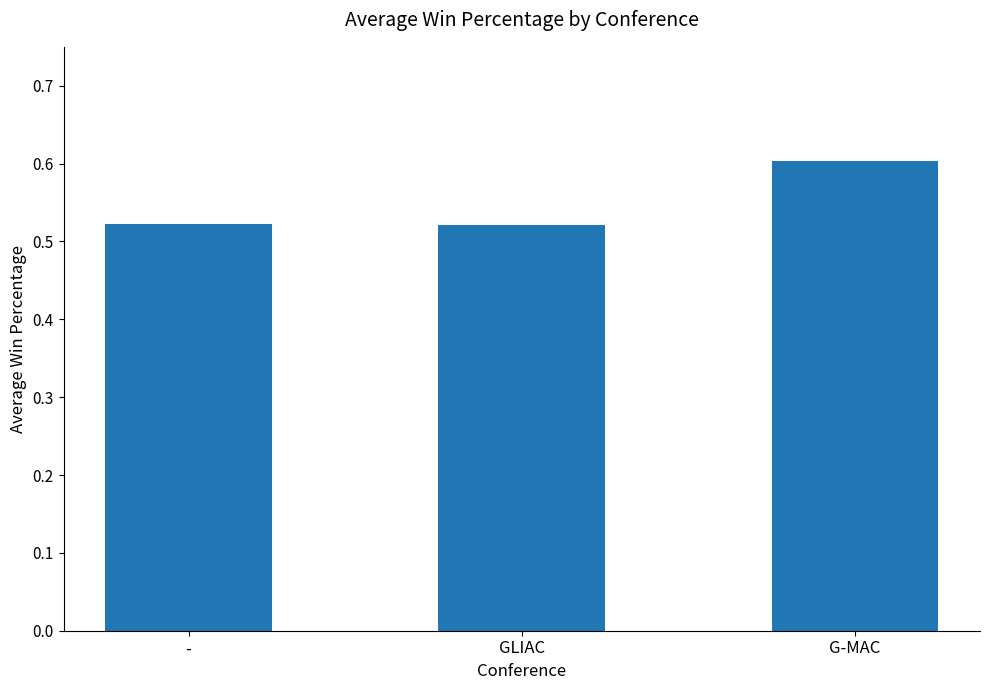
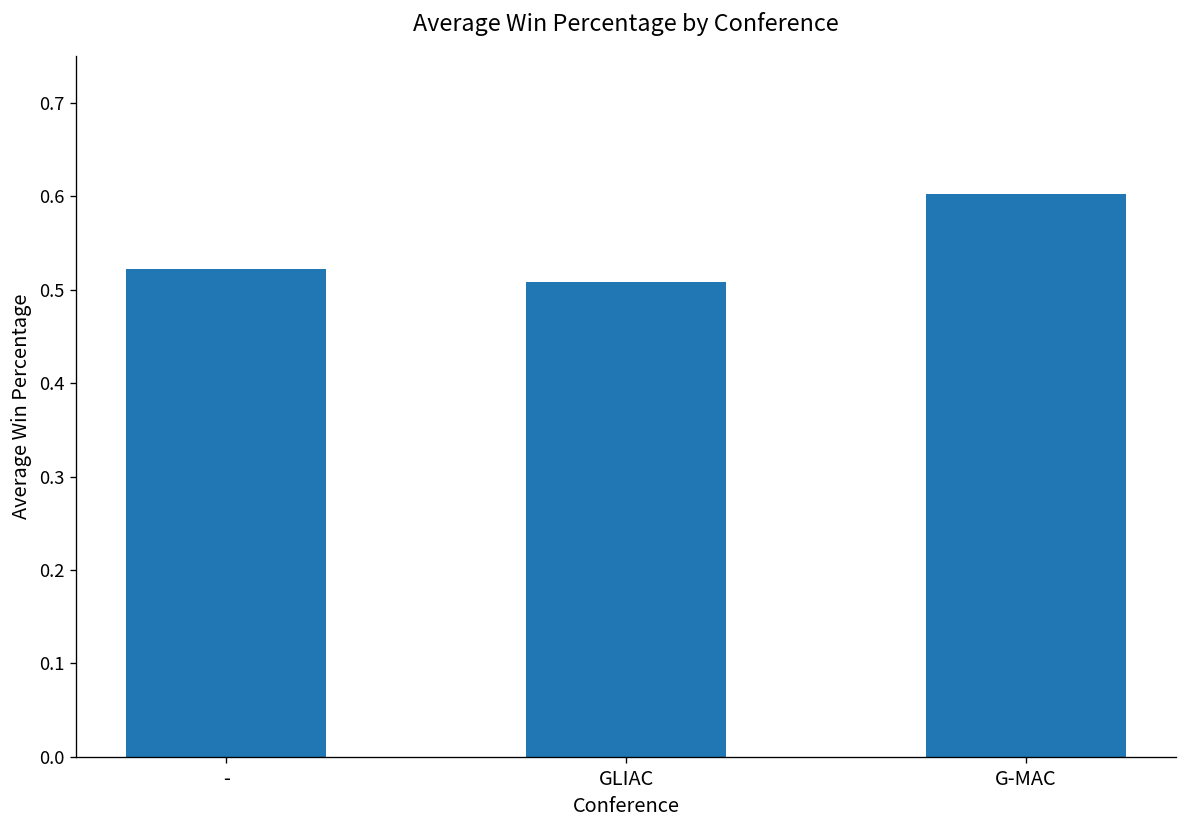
  {
    "-": 0.52,
-   "GLIAC": 0.52,
+   "GLIAC": 0.51,
    "G-MAC": 0.60
  }
